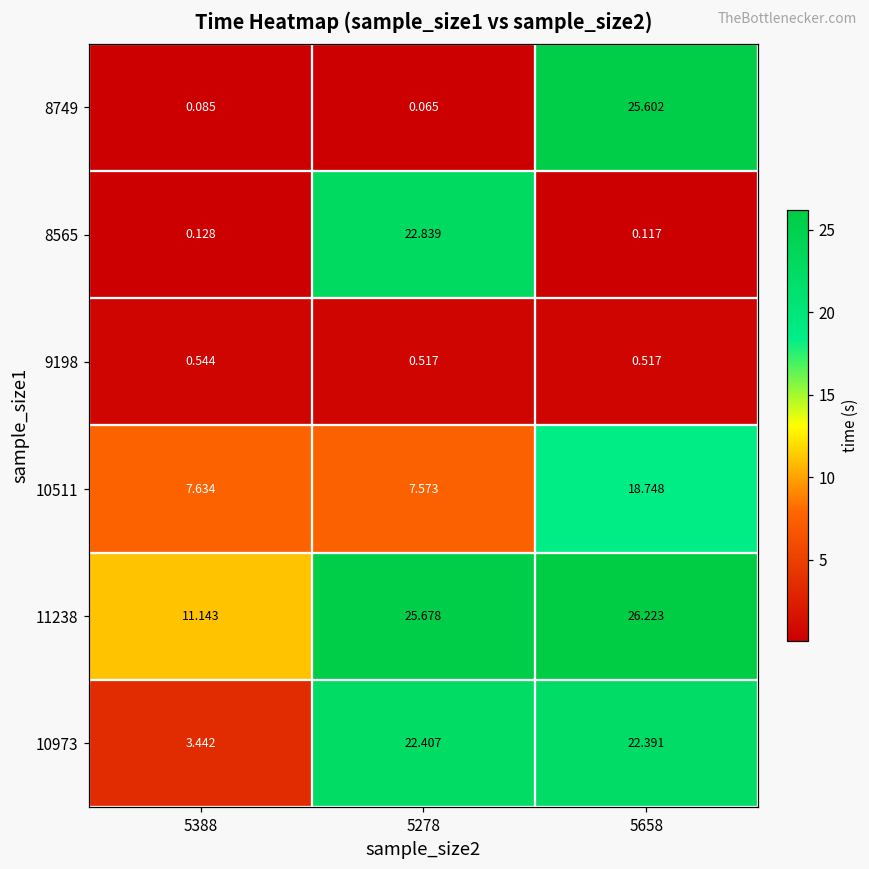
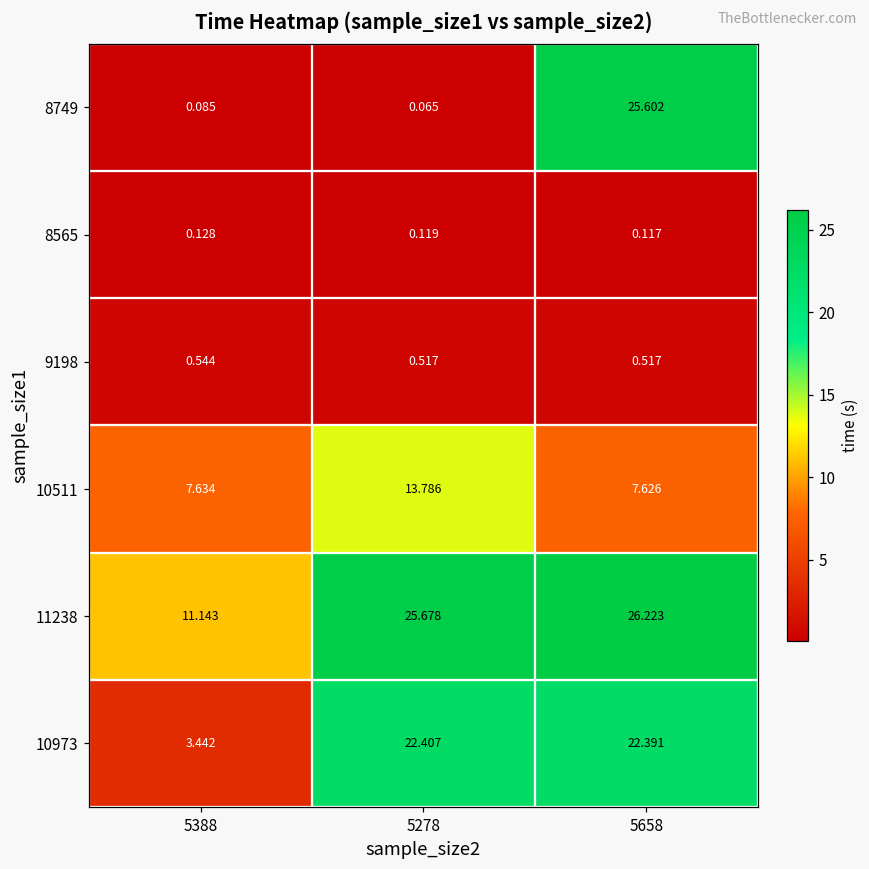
  {
    "8749": {
      "5388": 0.085,
      "5278": 0.065,
      "5658": 25.602
    },
    "8565": {
      "5388": 0.128,
-     "5278": 22.839,
+     "5278": 0.119,
      "5658": 0.117
    },
    "9198": {
      "5388": 0.544,
      "5278": 0.517,
      "5658": 0.517
    },
    "10511": {
      "5388": 7.634,
-     "5278": 7.573,
-     "5658": 18.748
+     "5278": 13.786,
+     "5658": 7.626
    },
    "11238": {
      "5388": 11.143,
      "5278": 25.678,
      "5658": 26.223
    },
    "10973": {
      "5388": 3.442,
      "5278": 22.407,
      "5658": 22.391
    }
  }
